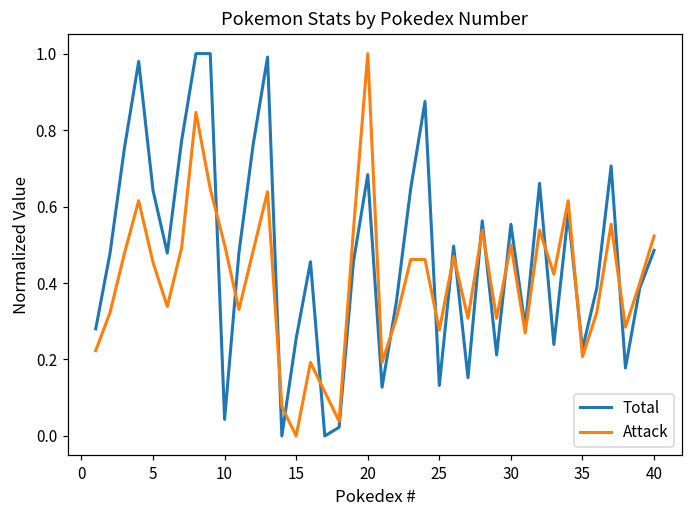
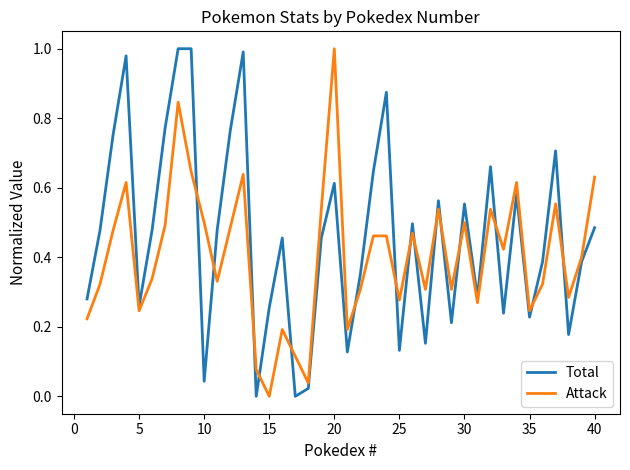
  {
    "Total": {
-     "5": 0.64,
+     "5": 0.26,
      "10": 0.04,
      "15": 0.26,
-     "20": 0.68,
+     "20": 0.61,
      "25": 0.13,
      "30": 0.55,
      "35": 0.23,
      "40": 0.49
    },
    "Attack": {
-     "5": 0.45,
+     "5": 0.25,
      "10": 0.50,
      "15": 0.00,
      "20": 1.00,
      "25": 0.28,
      "30": 0.50,
-     "35": 0.21,
-     "40": 0.52
+     "35": 0.25,
+     "40": 0.63
    }
  }
